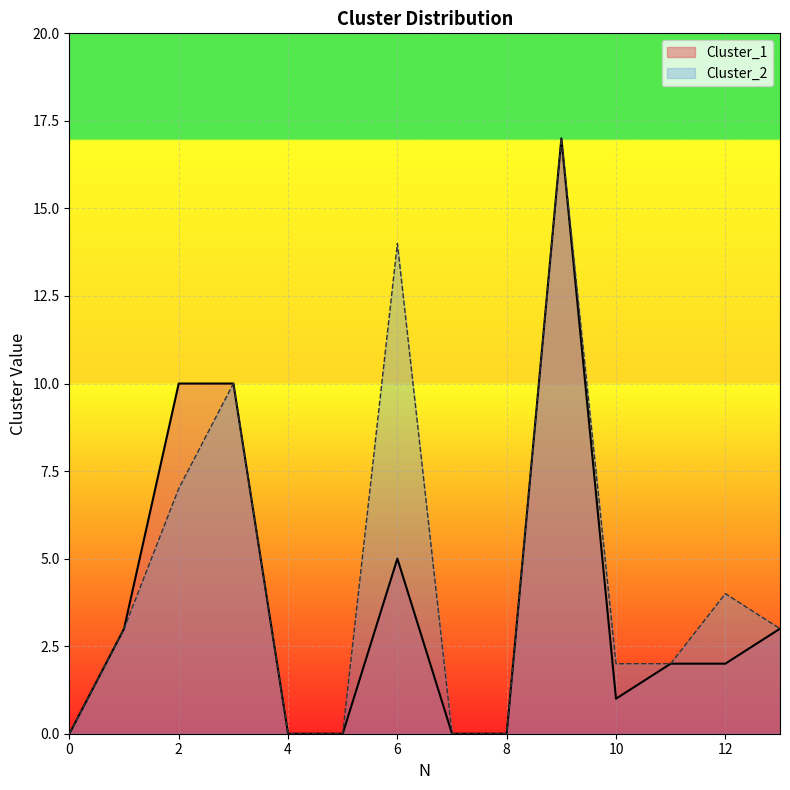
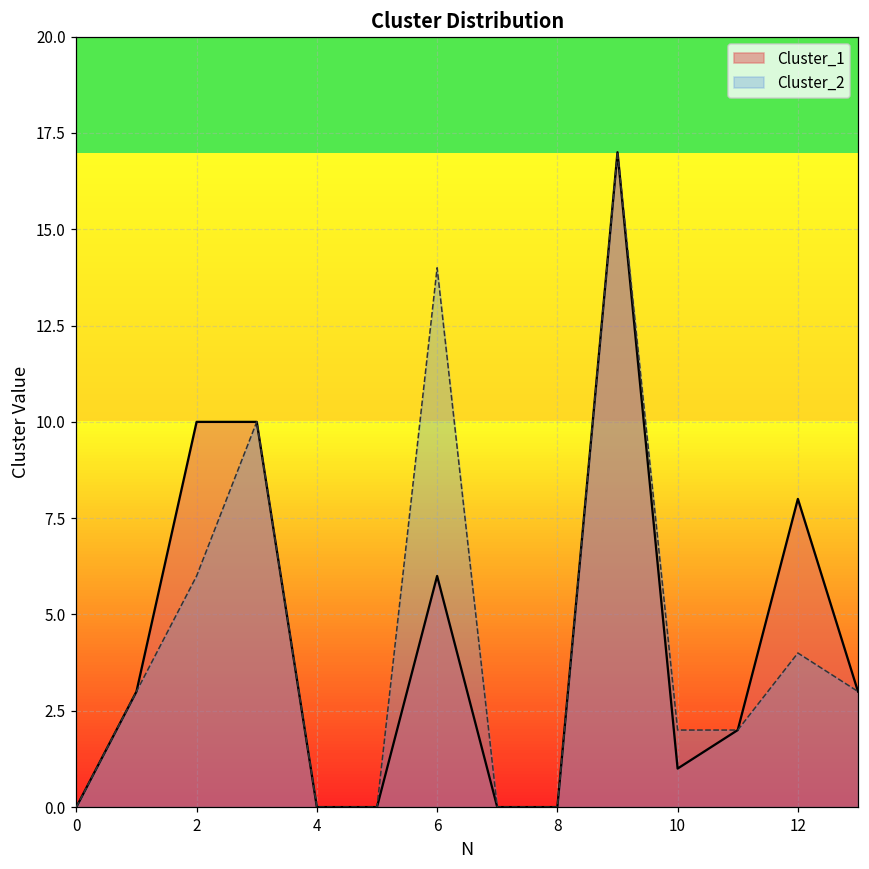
  {
    "Cluster_1": {
      "2": 10,
-     "6": 5,
+     "6": 6,
      "10": 1,
-     "12": 2
+     "12": 8
    },
    "Cluster_2": {
-     "2": 7,
+     "2": 6,
      "6": 14,
      "10": 2,
      "12": 4
    }
  }
